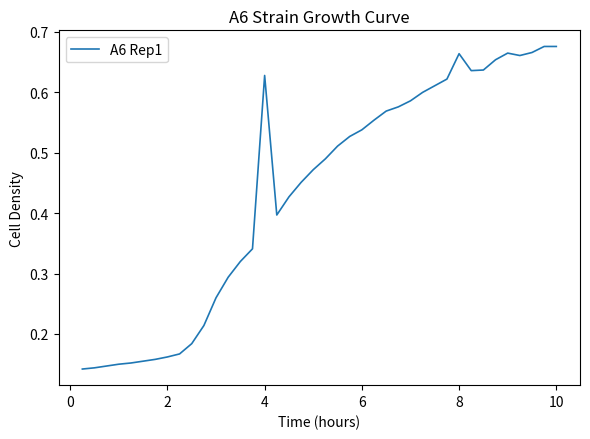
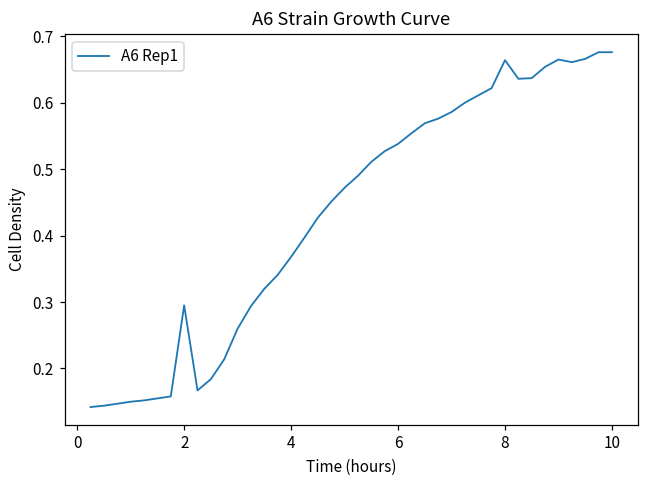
  {
-   "2": 0.16,
-   "4": 0.63,
+   "2": 0.30,
+   "4": 0.37,
    "6": 0.54,
    "8": 0.66,
    "10": 0.68
  }
